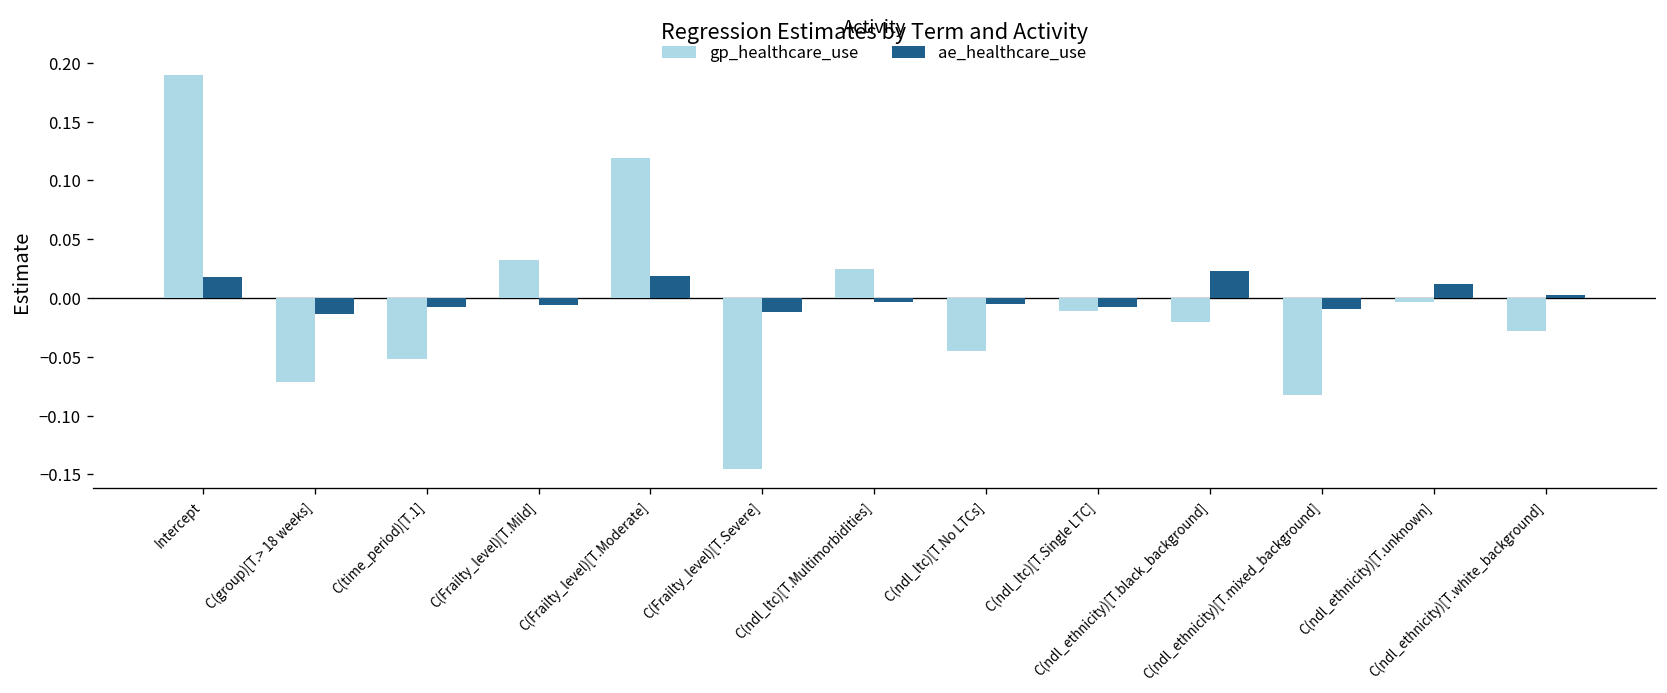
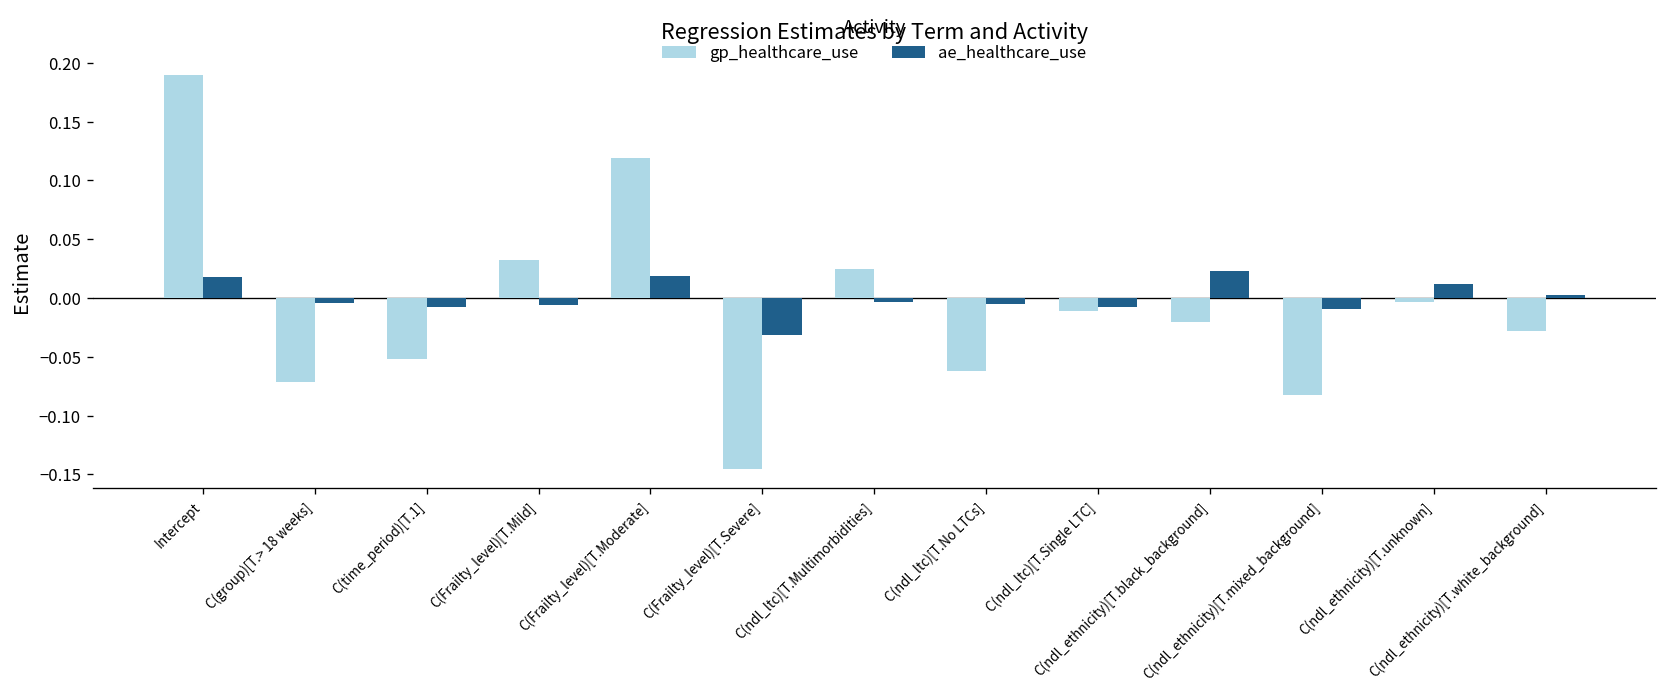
  {
    "gp_healthcare_use": {
      "Intercept": 0.19,
      "C(group)[T.> 18 weeks]": -0.07,
      "C(time_period)[T.1]": -0.05,
      "C(Frailty_level)[T.Mild]": 0.03,
      "C(Frailty_level)[T.Moderate]": 0.12,
      "C(Frailty_level)[T.Severe]": -0.15,
      "C(ndl_ltc)[T.Multimorbidities]": 0.02,
-     "C(ndl_ltc)[T.No LTCs]": -0.05,
+     "C(ndl_ltc)[T.No LTCs]": -0.06,
      "C(ndl_ltc)[T.Single LTC]": -0.01,
      "C(ndl_ethnicity)[T.black_background]": -0.02,
      "C(ndl_ethnicity)[T.mixed_background]": -0.08,
      "C(ndl_ethnicity)[T.unknown]": 0.00,
      "C(ndl_ethnicity)[T.white_background]": -0.03
    },
    "ae_healthcare_use": {
      "Intercept": 0.02,
-     "C(group)[T.> 18 weeks]": -0.01,
+     "C(group)[T.> 18 weeks]": 0.00,
      "C(time_period)[T.1]": -0.01,
      "C(Frailty_level)[T.Mild]": -0.01,
      "C(Frailty_level)[T.Moderate]": 0.02,
-     "C(Frailty_level)[T.Severe]": -0.01,
+     "C(Frailty_level)[T.Severe]": -0.03,
      "C(ndl_ltc)[T.Multimorbidities]": 0.00,
      "C(ndl_ltc)[T.No LTCs]": -0.01,
      "C(ndl_ltc)[T.Single LTC]": -0.01,
      "C(ndl_ethnicity)[T.black_background]": 0.02,
      "C(ndl_ethnicity)[T.mixed_background]": -0.01,
      "C(ndl_ethnicity)[T.unknown]": 0.01
    }
  }
